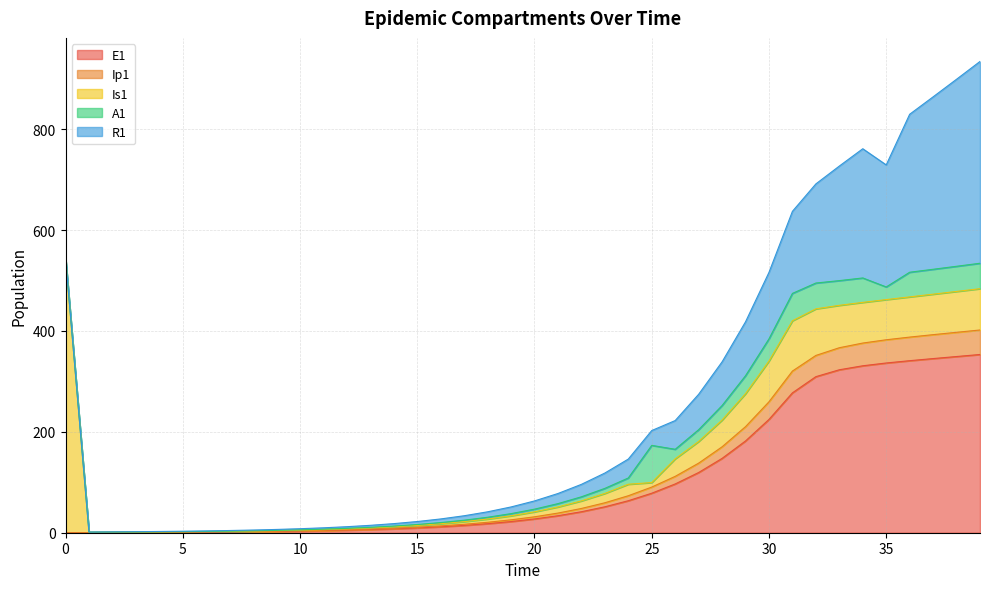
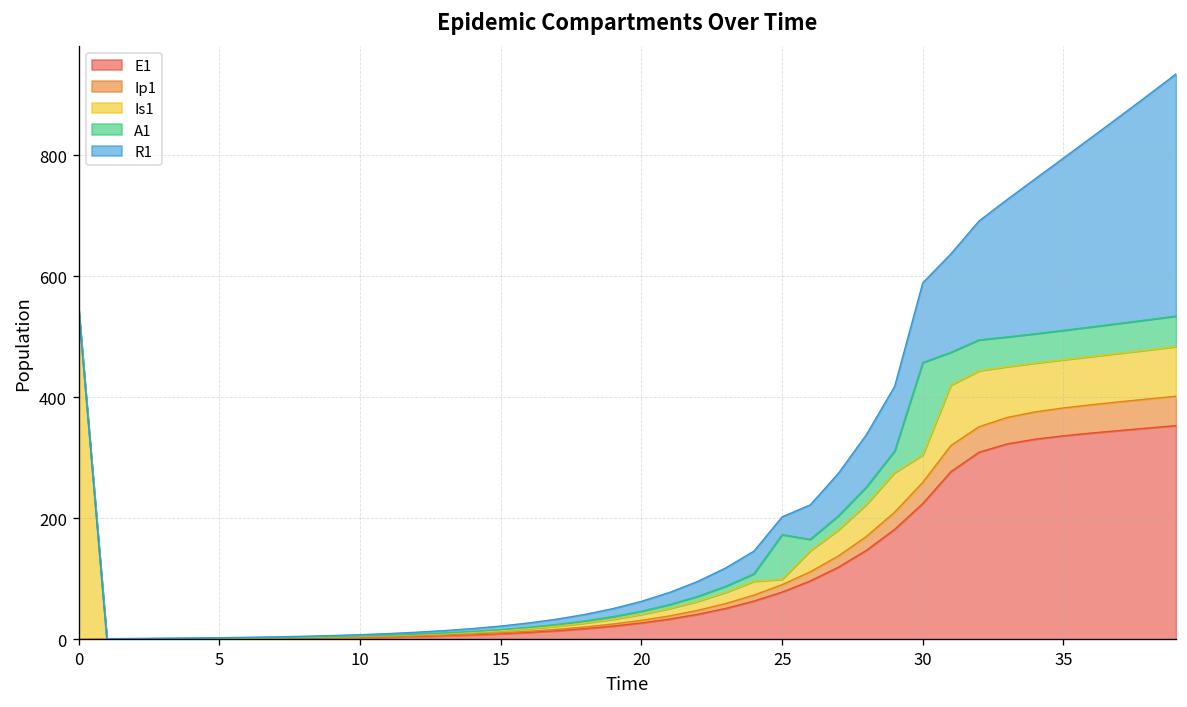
  {
    "Is1": {
      "20": 10,
      "25": 10,
-     "30": 80,
+     "30": 50,
      "35": 80
    },
    "A1": {
      "20": 10,
      "25": 70,
-     "30": 40,
-     "35": 30
+     "30": 150,
+     "35": 50
    },
    "R1": {
      "15": 10,
      "20": 20,
      "25": 30,
      "30": 130,
-     "35": 240
+     "35": 280
    }
  }
